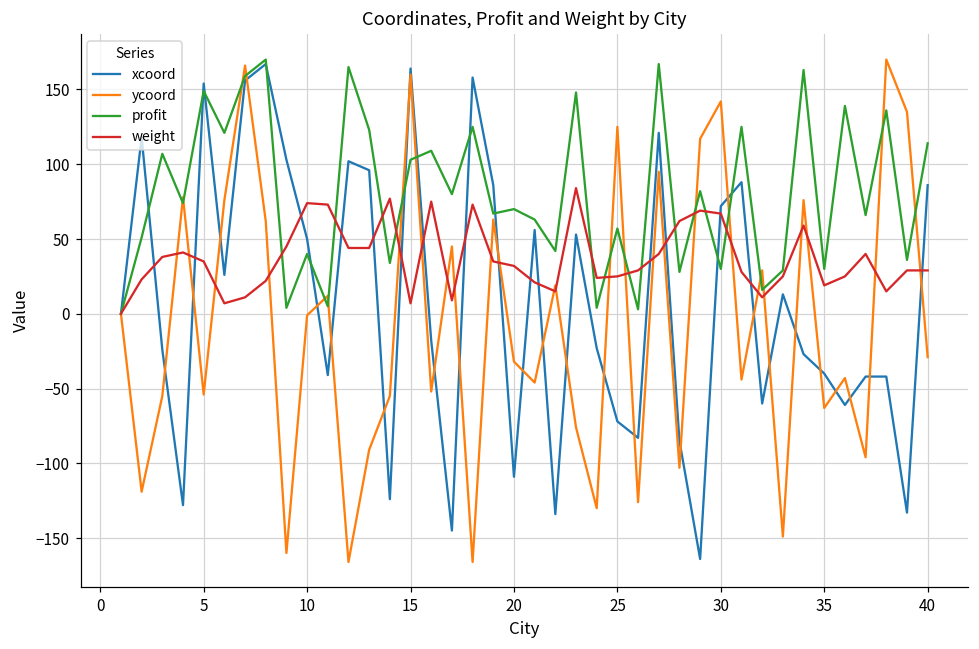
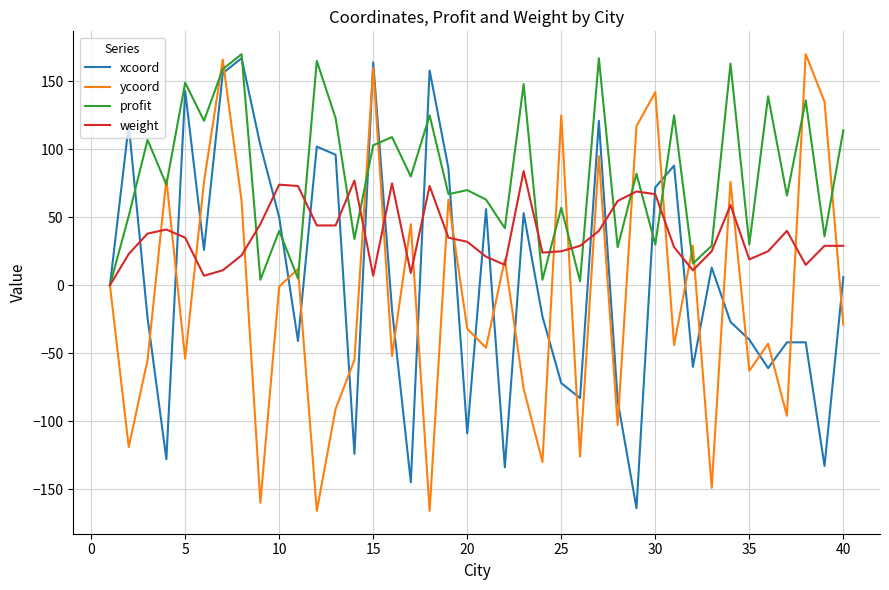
  {
    "xcoord": {
-     "5": 154,
+     "5": 143,
      "10": 50,
      "15": 164,
      "20": -109,
      "25": -72,
      "30": 72,
      "35": -40,
-     "40": 86
+     "40": 6
    },
    "ycoord": {
      "5": -54,
      "10": -1,
      "15": 160,
      "20": -32,
      "25": 125,
      "30": 142,
      "35": -63,
      "40": -29
    },
    "profit": {
      "5": 149,
      "10": 40,
      "15": 103,
      "20": 70,
      "25": 57,
      "30": 30,
      "35": 30,
      "40": 114
    },
    "weight": {
      "5": 35,
      "10": 74,
      "15": 7,
      "20": 32,
      "25": 25,
      "30": 67,
      "35": 19,
      "40": 29
    }
  }
